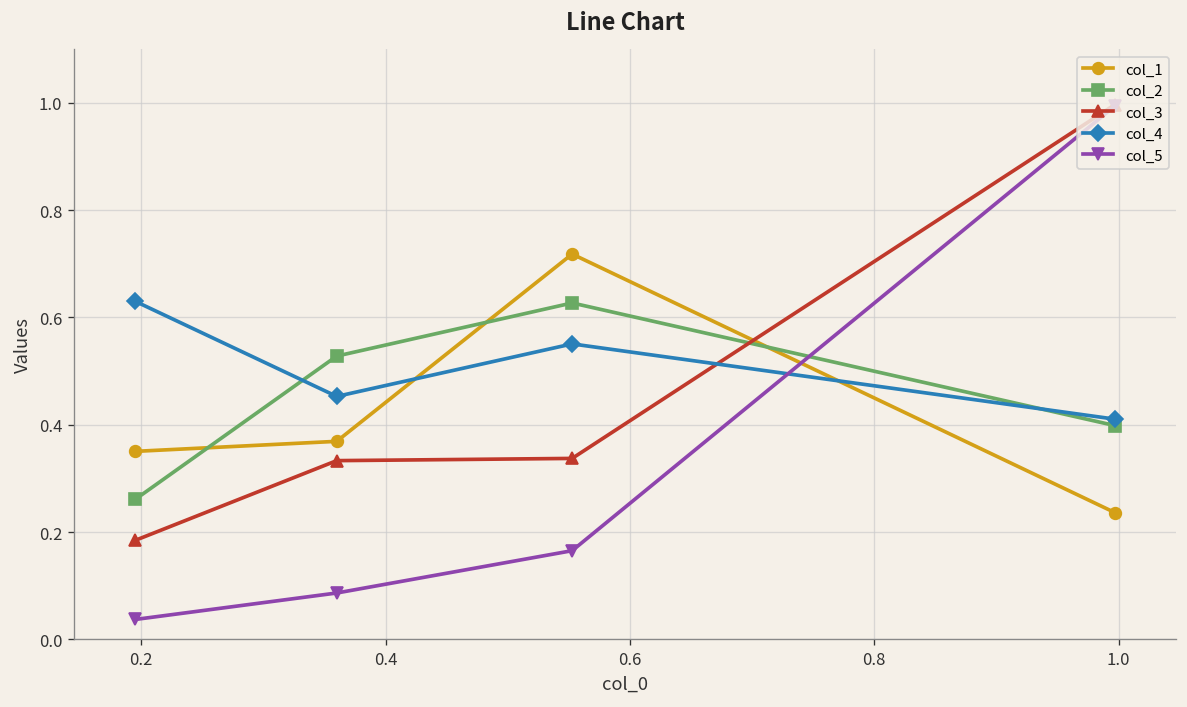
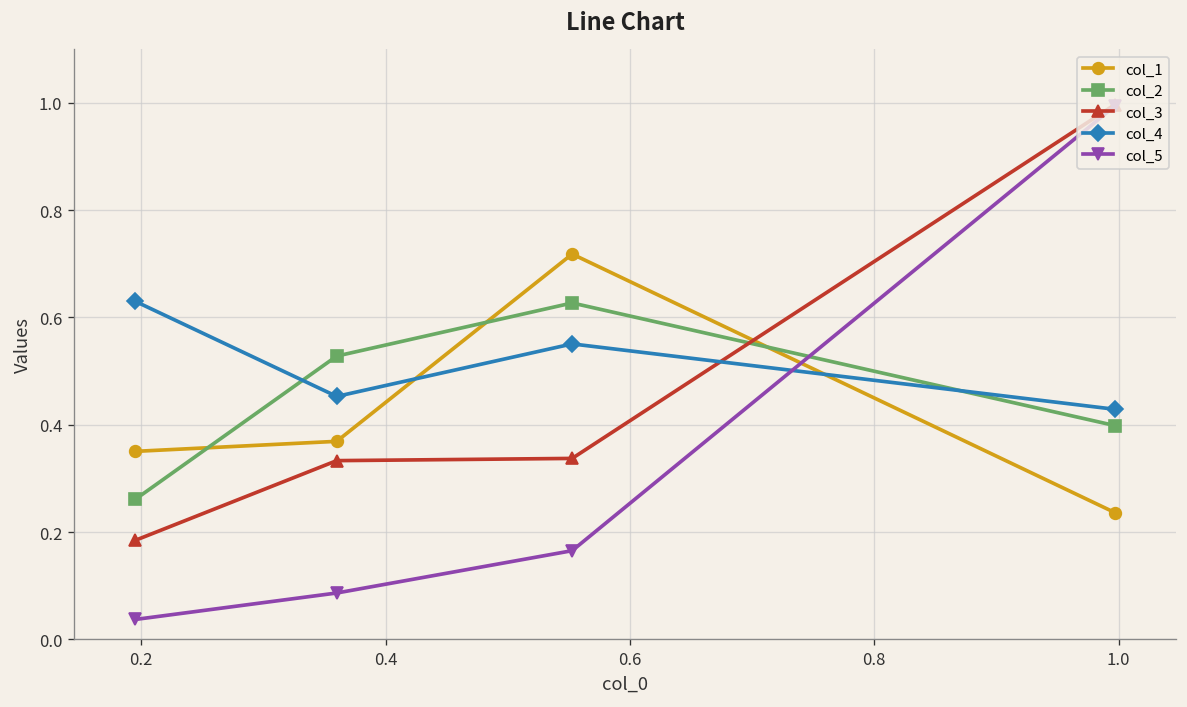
  {
    "col_1": {
      "1.0": 0.24
    },
    "col_2": {
      "1.0": 0.40
    },
    "col_4": {
-     "1.0": 0.41
+     "1.0": 0.43
    }
  }
